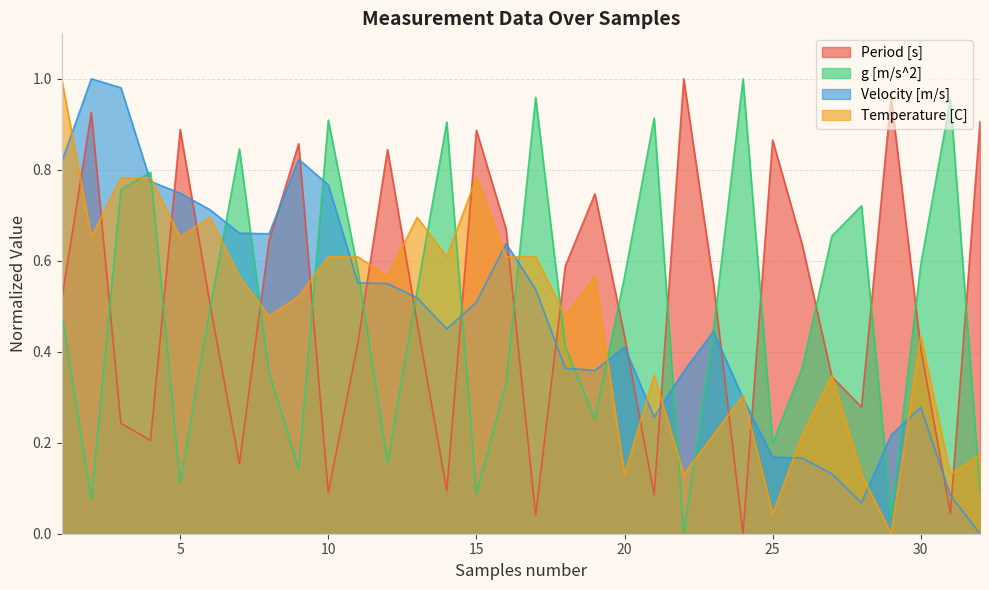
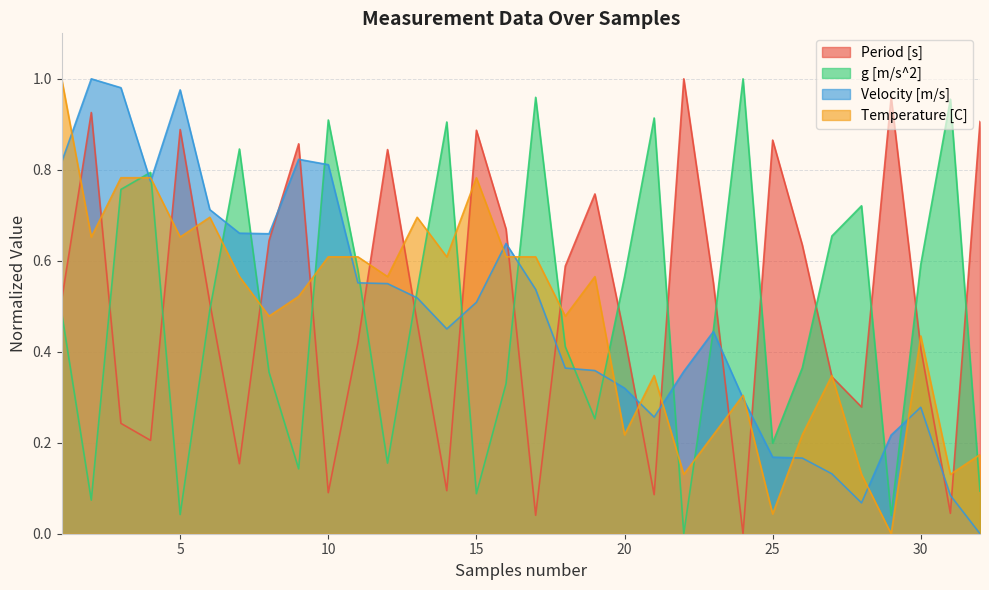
  {
    "Period [s]": {
      "5": 0.89,
      "10": 0.09,
      "15": 0.89,
      "20": 0.43,
      "25": 0.87,
      "30": 0.41
    },
    "g [m/s^2]": {
-     "5": 0.11,
+     "5": 0.04,
      "10": 0.91,
      "15": 0.09,
      "20": 0.56,
      "25": 0.20,
      "30": 0.59
    },
    "Velocity [m/s]": {
-     "5": 0.75,
-     "10": 0.77,
+     "5": 0.98,
+     "10": 0.81,
      "15": 0.51,
-     "20": 0.41,
+     "20": 0.32,
      "25": 0.17,
      "30": 0.28
    },
    "Temperature [C]": {
      "5": 0.65,
      "10": 0.61,
      "15": 0.78,
-     "20": 0.13,
+     "20": 0.22,
      "25": 0.04,
      "30": 0.43
    }
  }
